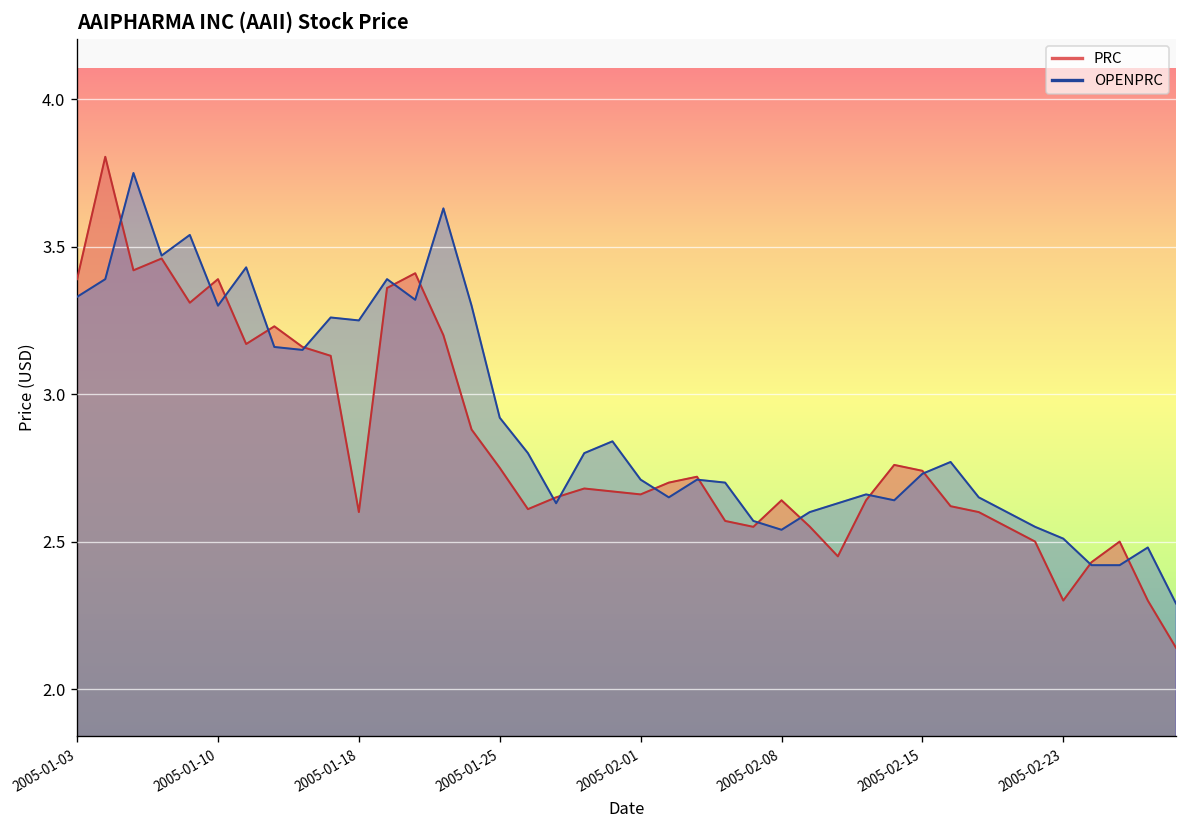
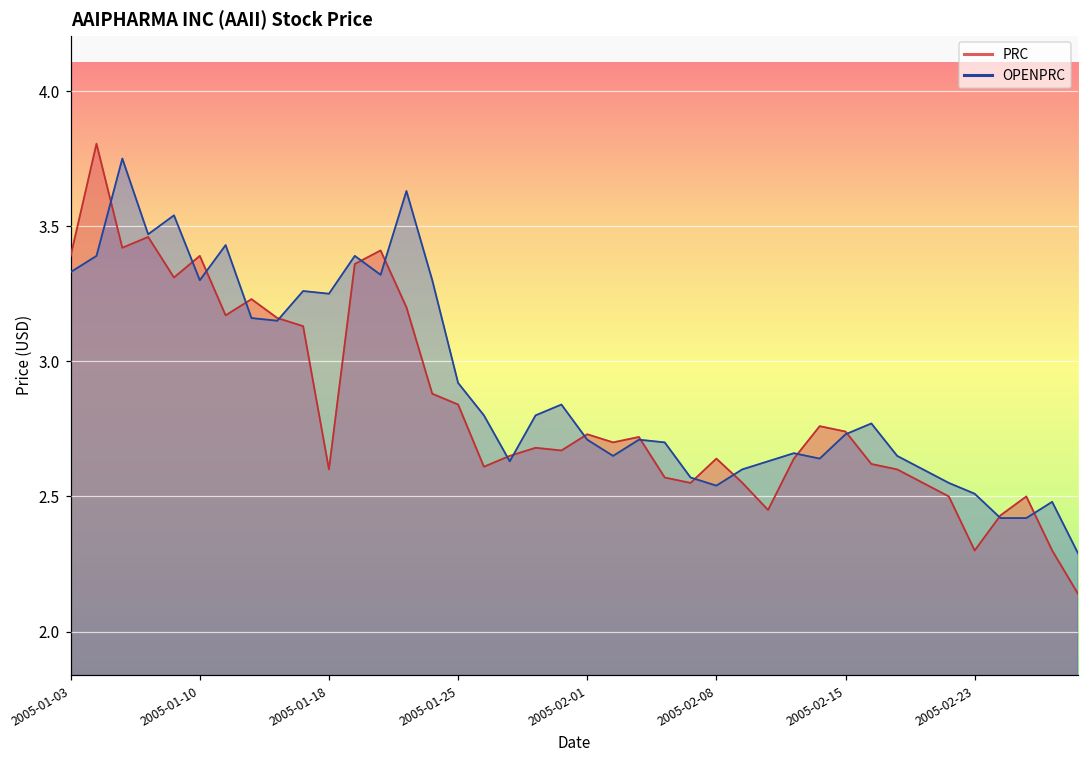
  {
    "PRC": {
      "2005-01-03": 3.39,
      "2005-01-10": 3.39,
      "2005-01-18": 2.60,
-     "2005-01-25": 2.75,
-     "2005-02-01": 2.66,
+     "2005-01-25": 2.84,
+     "2005-02-01": 2.73,
      "2005-02-08": 2.64,
      "2005-02-23": 2.30
    }
  }
